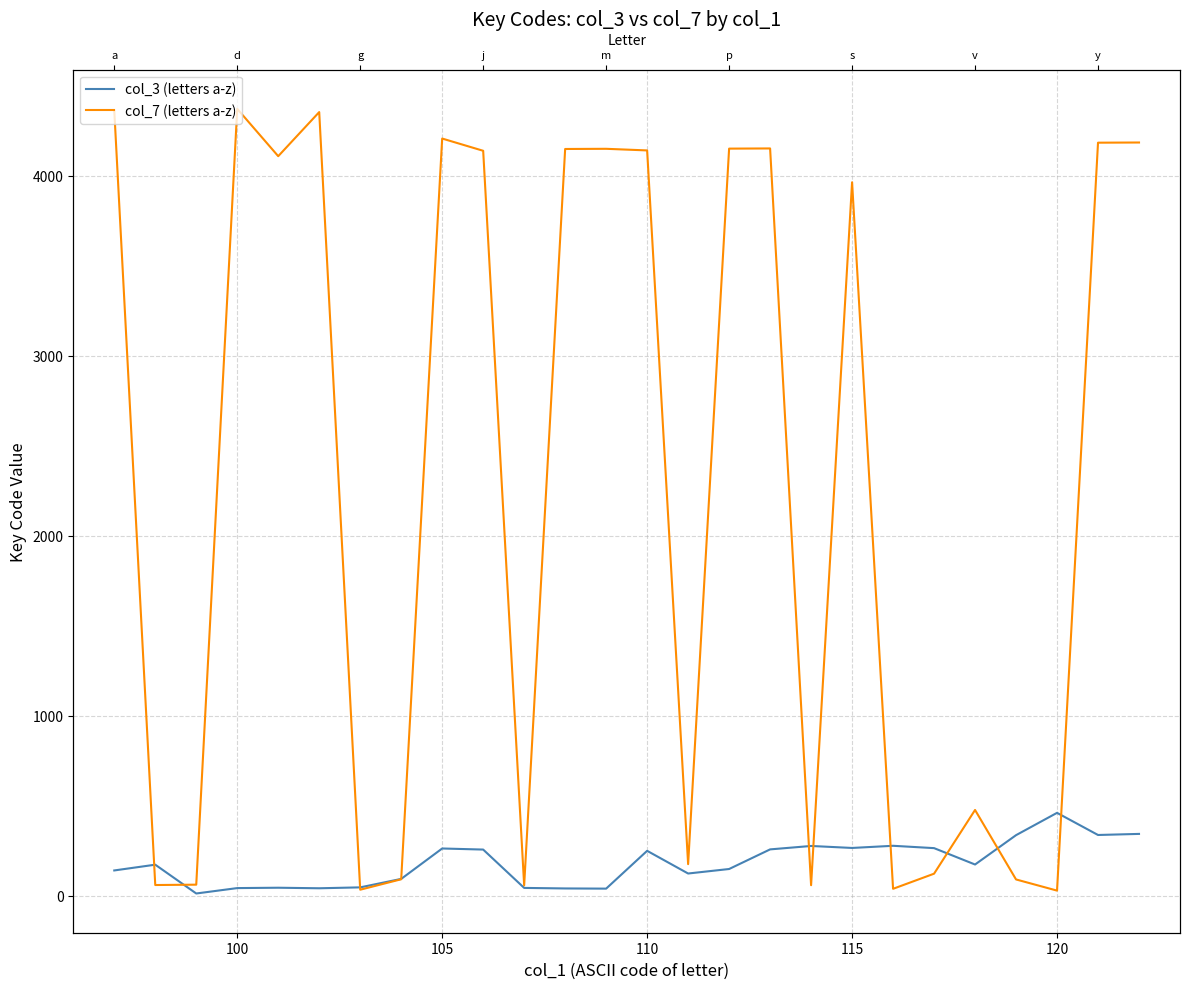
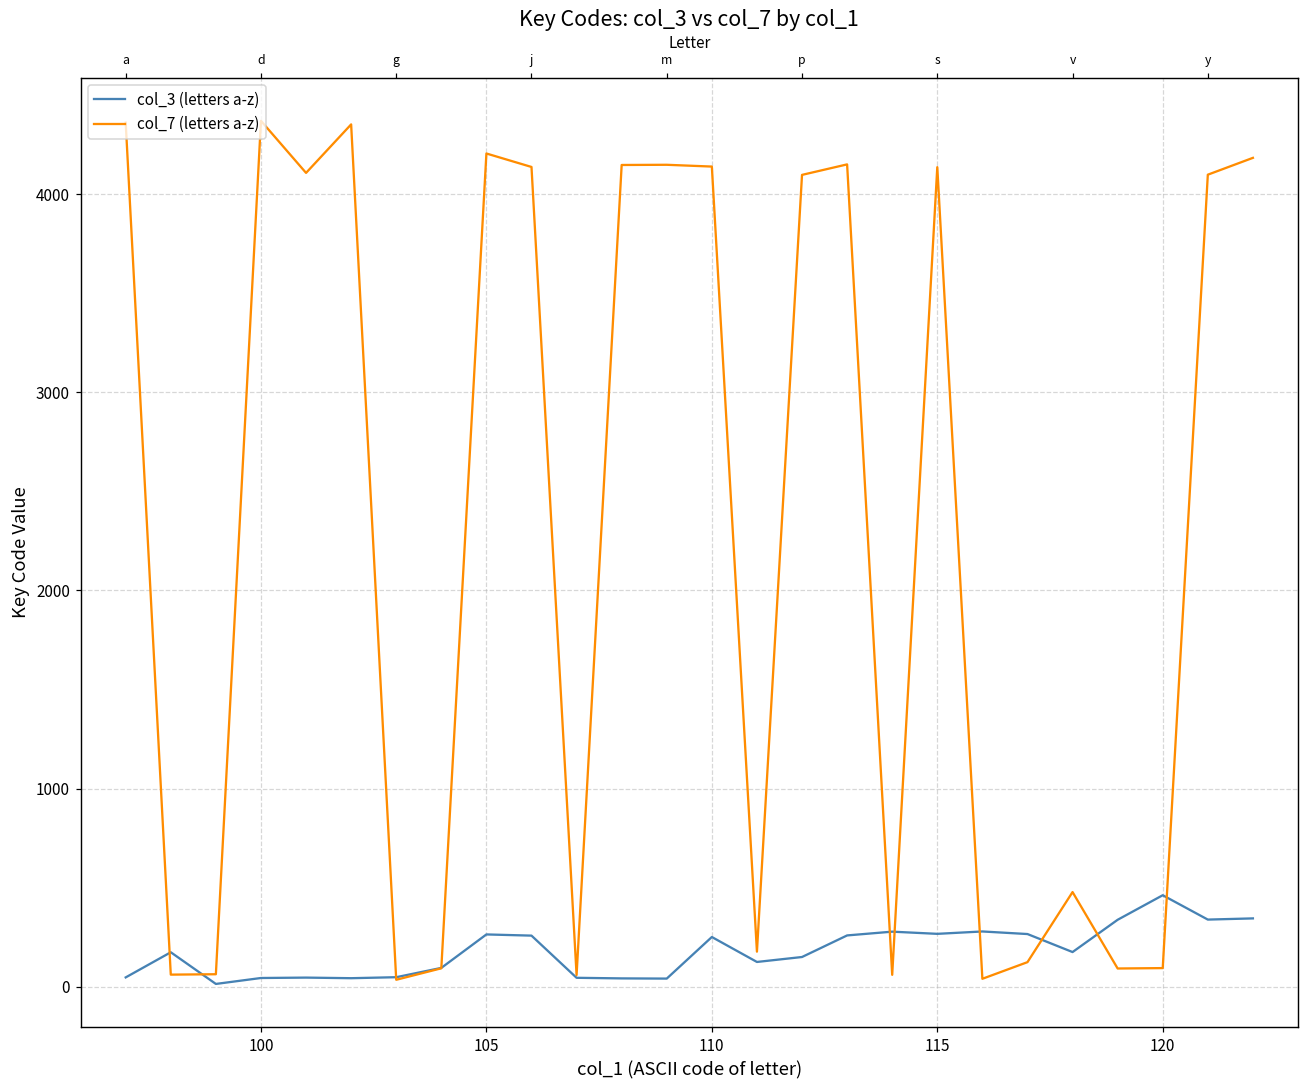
  {
    "col_3 (letters a-z)": {
-     "a": 140,
+     "a": 50,
      "100": 40,
      "105": 260,
      "j": 260,
      "m": 40,
      "110": 250,
      "p": 150,
      "115": 270,
      "v": 170,
      "120": 460,
      "y": 340
    },
    "col_7 (letters a-z)": {
      "105": 4210,
      "j": 4140,
      "m": 4150,
      "110": 4140,
-     "p": 4150,
-     "115": 3960,
+     "p": 4100,
+     "115": 4140,
      "v": 480,
-     "120": 30,
-     "y": 4180
+     "120": 90,
+     "y": 4100
    }
  }
